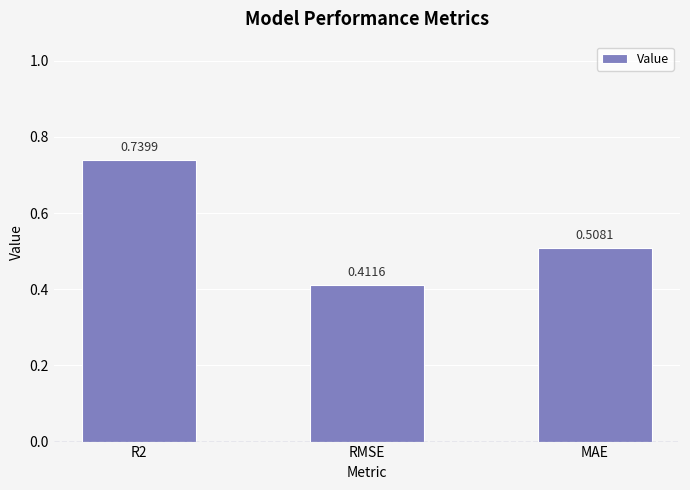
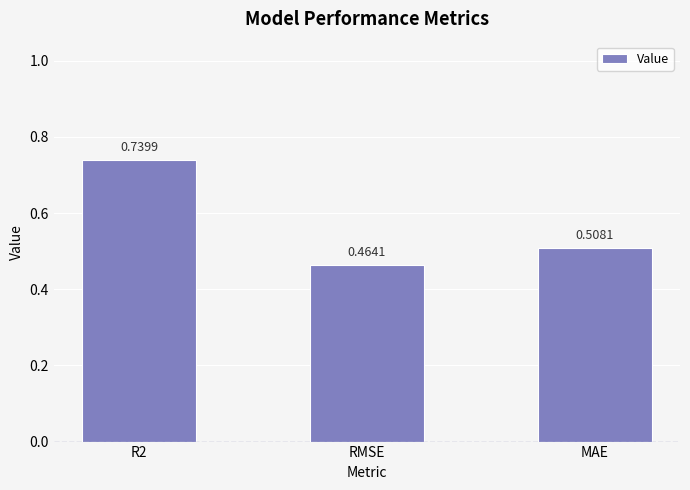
  {
    "R2": 0.7399,
-   "RMSE": 0.4116,
+   "RMSE": 0.4641,
    "MAE": 0.5081
  }
